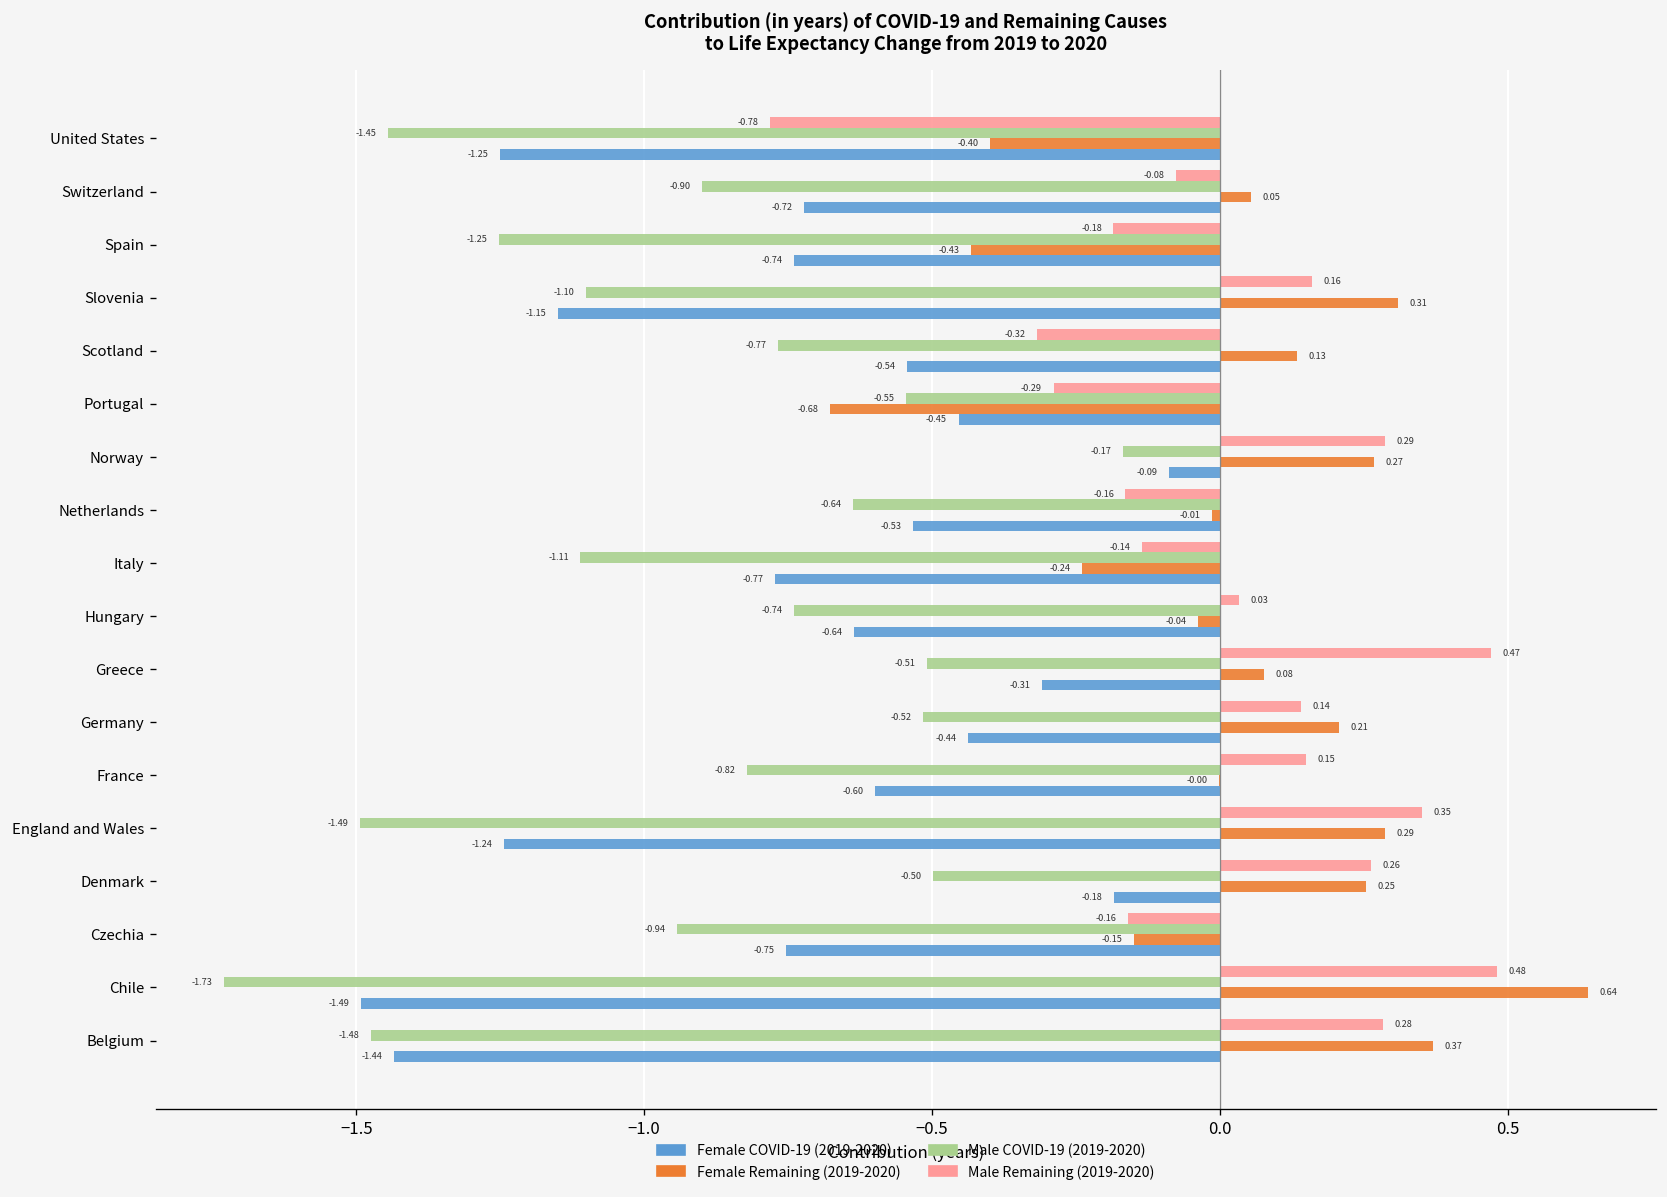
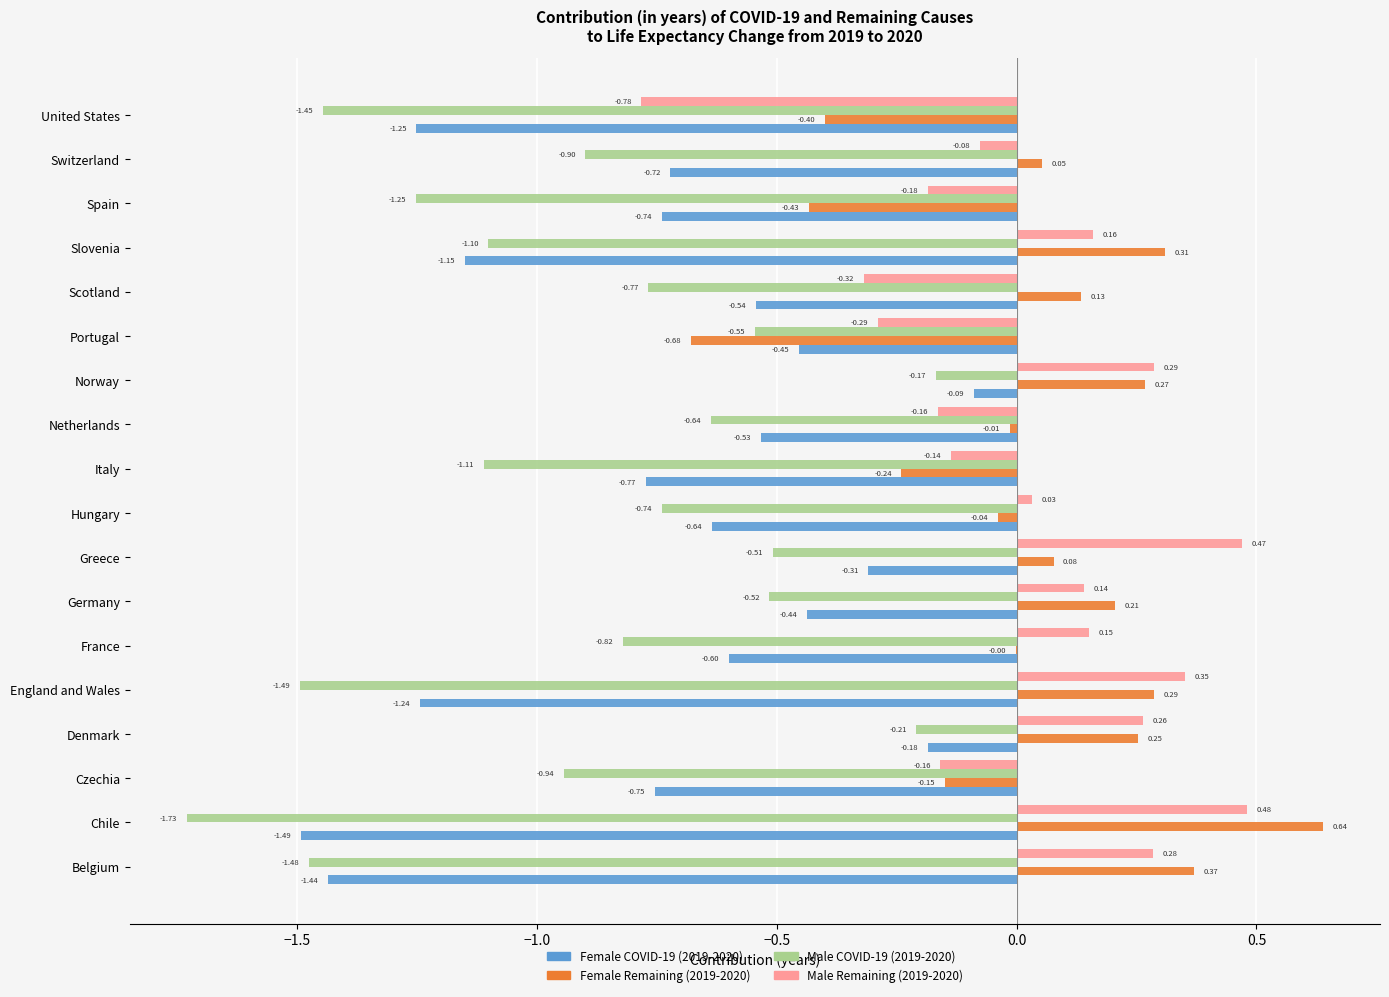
  {
    "Female COVID-19 (2019-2020)": {
      "United States": -1.25,
      "Switzerland": -0.72,
      "Spain": -0.74,
      "Slovenia": -1.15,
      "Scotland": -0.54,
      "Portugal": -0.45,
      "Norway": -0.09,
      "Netherlands": -0.53,
      "Italy": -0.77,
      "Hungary": -0.64,
      "Greece": -0.31,
      "Germany": -0.44,
      "France": -0.60,
      "England and Wales": -1.24,
      "Denmark": -0.18,
      "Czechia": -0.75,
      "Chile": -1.49,
      "Belgium": -1.44
    },
    "Female Remaining (2019-2020)": {
      "United States": -0.40,
      "Switzerland": 0.05,
      "Spain": -0.43,
      "Slovenia": 0.31,
      "Scotland": 0.13,
      "Portugal": -0.68,
      "Norway": 0.27,
      "Netherlands": -0.01,
      "Italy": -0.24,
      "Hungary": -0.04,
      "Greece": 0.08,
      "Germany": 0.21,
      "France": -0.00,
      "England and Wales": 0.29,
      "Denmark": 0.25,
      "Czechia": -0.15,
      "Chile": 0.64,
      "Belgium": 0.37
    },
    "Male COVID-19 (2019-2020)": {
      "United States": -1.45,
      "Switzerland": -0.90,
      "Spain": -1.25,
      "Slovenia": -1.10,
      "Scotland": -0.77,
      "Portugal": -0.55,
      "Norway": -0.17,
      "Netherlands": -0.64,
      "Italy": -1.11,
      "Hungary": -0.74,
      "Greece": -0.51,
      "Germany": -0.52,
      "France": -0.82,
      "England and Wales": -1.49,
-     "Denmark": -0.50,
+     "Denmark": -0.21,
      "Czechia": -0.94,
      "Chile": -1.73,
      "Belgium": -1.48
    },
    "Male Remaining (2019-2020)": {
      "United States": -0.78,
      "Switzerland": -0.08,
      "Spain": -0.18,
      "Slovenia": 0.16,
      "Scotland": -0.32,
      "Portugal": -0.29,
      "Norway": 0.29,
      "Netherlands": -0.16,
      "Italy": -0.14,
      "Hungary": 0.03,
      "Greece": 0.47,
      "Germany": 0.14,
      "France": 0.15,
      "England and Wales": 0.35,
      "Denmark": 0.26,
      "Czechia": -0.16,
      "Chile": 0.48,
      "Belgium": 0.28
    }
  }
